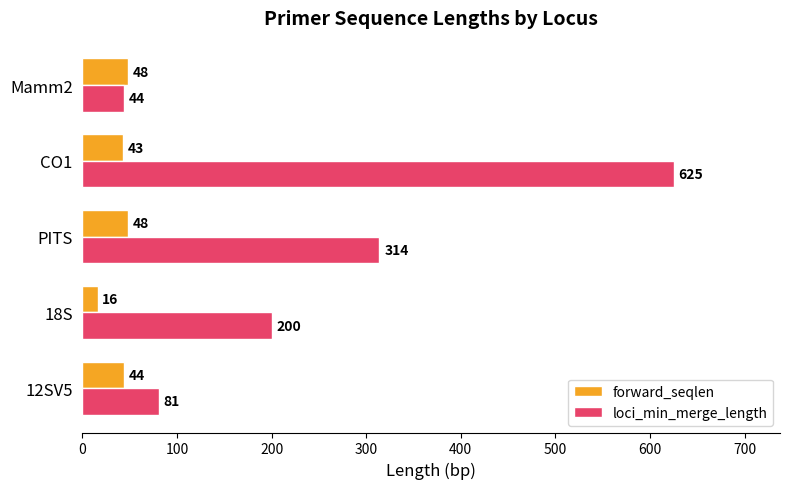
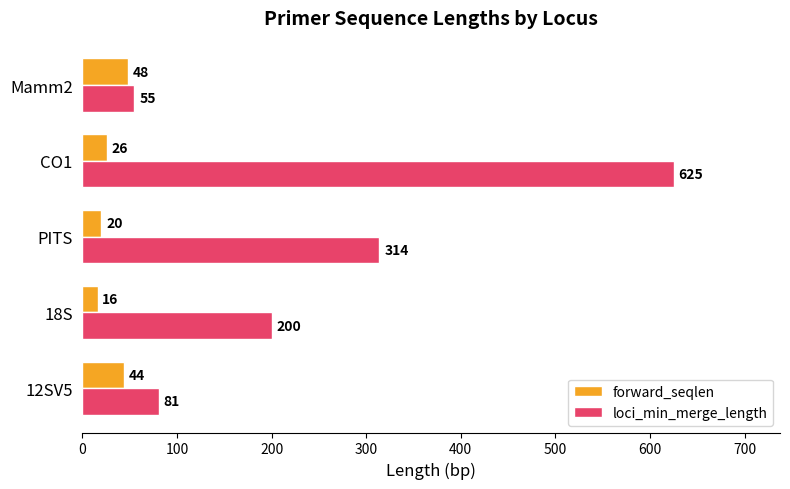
  {
    "forward_seqlen": {
      "Mamm2": 48,
-     "CO1": 43,
-     "PITS": 48,
+     "CO1": 26,
+     "PITS": 20,
      "18S": 16,
      "12SV5": 44
    },
    "loci_min_merge_length": {
-     "Mamm2": 44,
+     "Mamm2": 55,
      "CO1": 625,
      "PITS": 314,
      "18S": 200,
      "12SV5": 81
    }
  }
